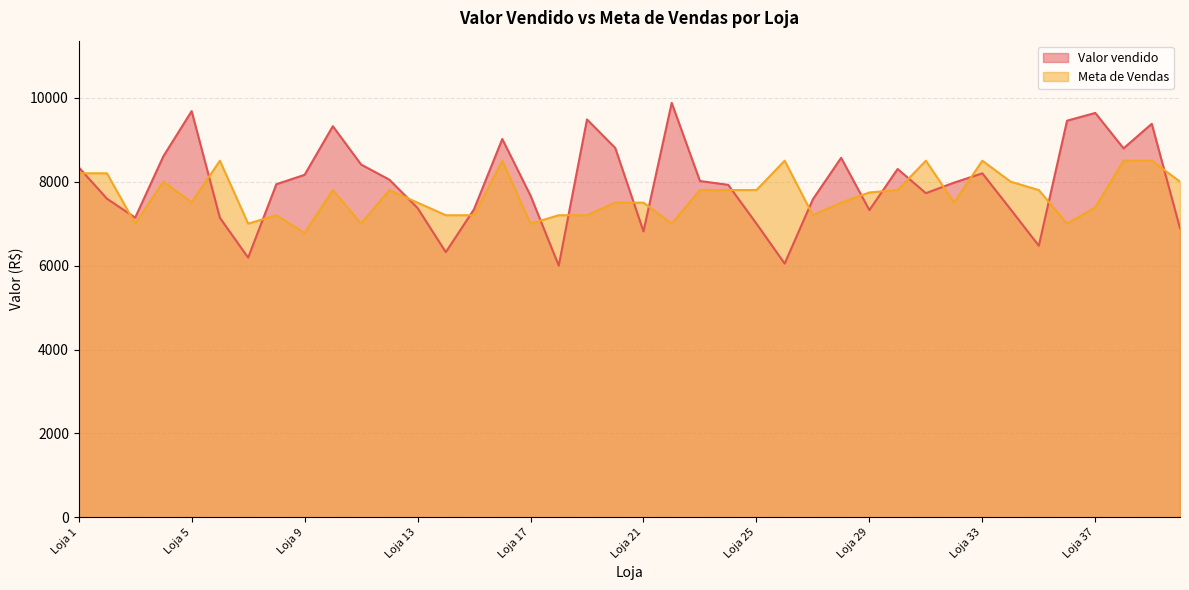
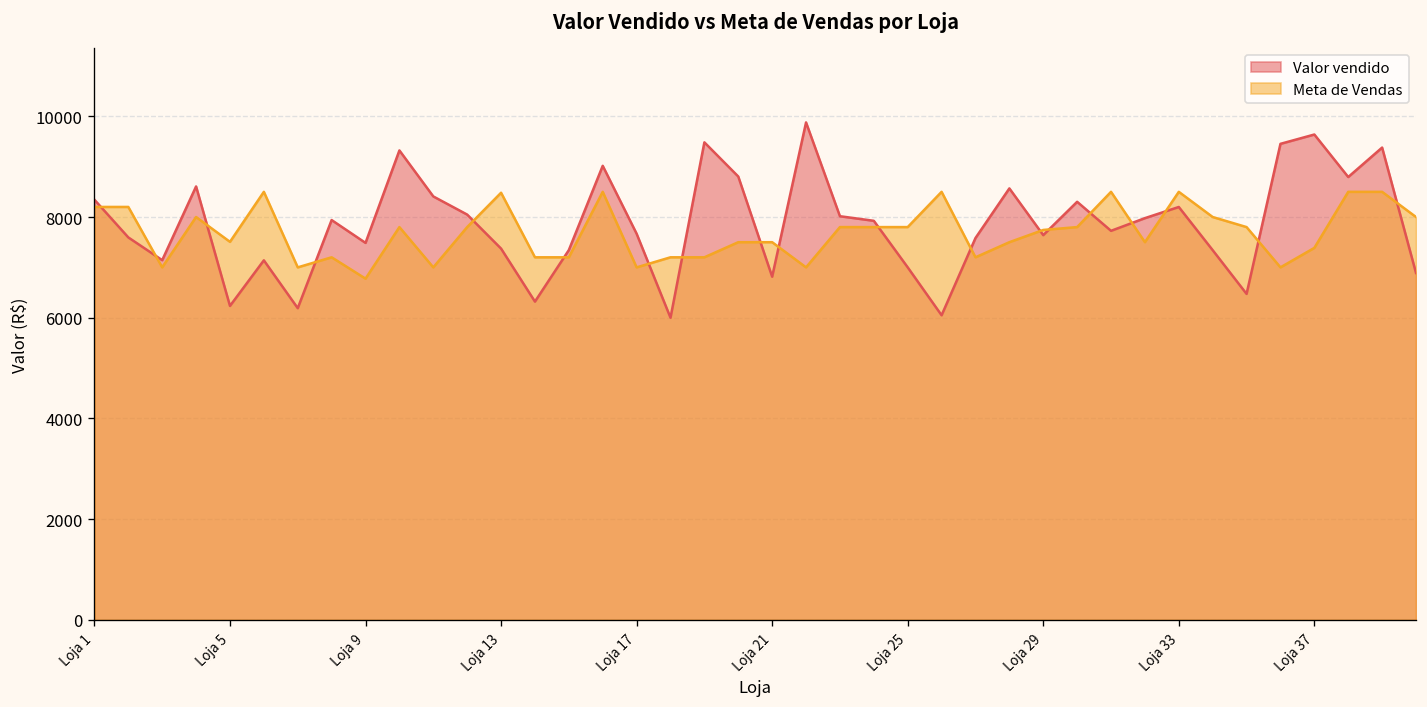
  {
    "Valor vendido": {
      "Loja 1": 8300,
-     "Loja 5": 9700,
-     "Loja 9": 8200,
+     "Loja 5": 6200,
+     "Loja 9": 7500,
      "Loja 13": 7400,
      "Loja 17": 7700,
      "Loja 21": 6800,
      "Loja 25": 7000,
-     "Loja 29": 7300,
+     "Loja 29": 7600,
      "Loja 33": 8200,
      "Loja 37": 9600
    },
    "Meta de Vendas": {
      "Loja 1": 8200,
      "Loja 5": 7500,
      "Loja 9": 6800,
-     "Loja 13": 7500,
+     "Loja 13": 8500,
      "Loja 17": 7000,
      "Loja 21": 7500,
      "Loja 25": 7800,
      "Loja 29": 7700,
      "Loja 33": 8500,
      "Loja 37": 7400
    }
  }
